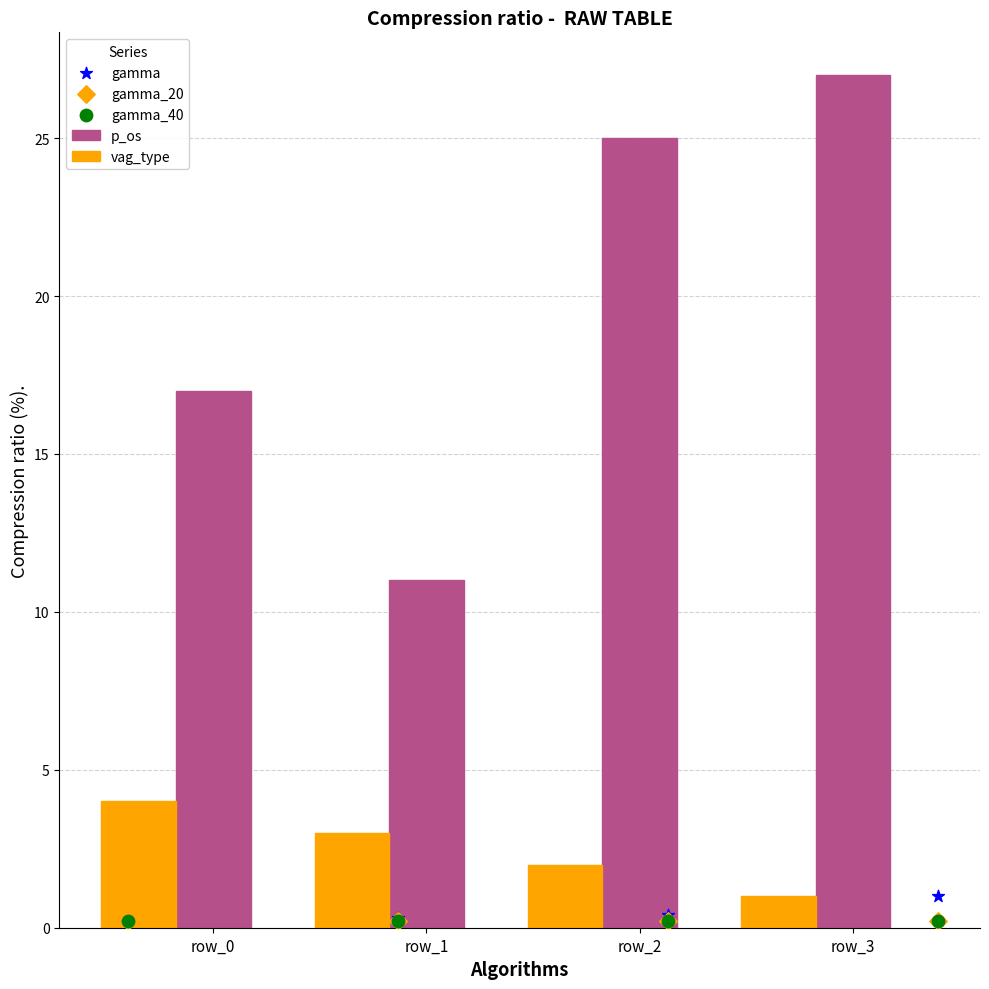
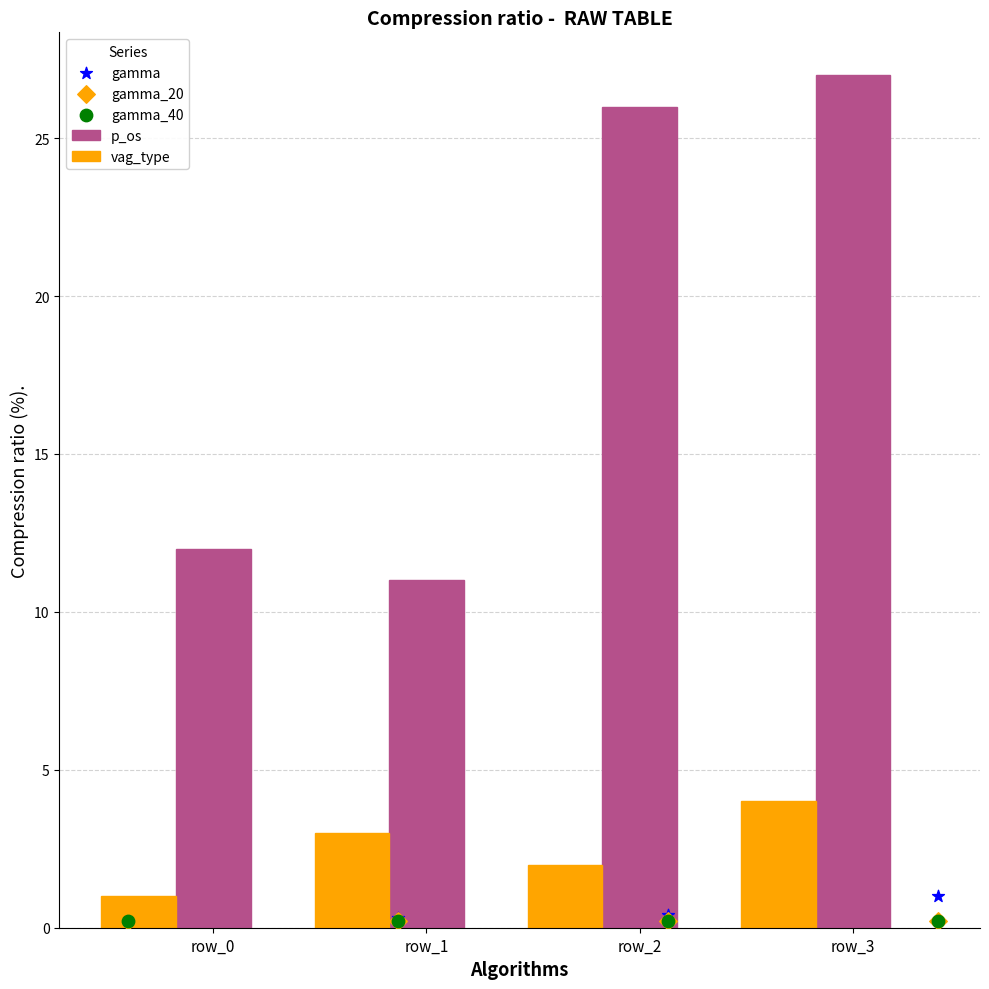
  {
    "p_os": {
-     "row_0": 17,
+     "row_0": 12,
      "row_1": 11,
-     "row_2": 25,
+     "row_2": 26,
      "row_3": 27
    },
    "vag_type": {
-     "row_0": 4,
+     "row_0": 1,
      "row_1": 3,
      "row_2": 2,
-     "row_3": 1
+     "row_3": 4
    }
  }
